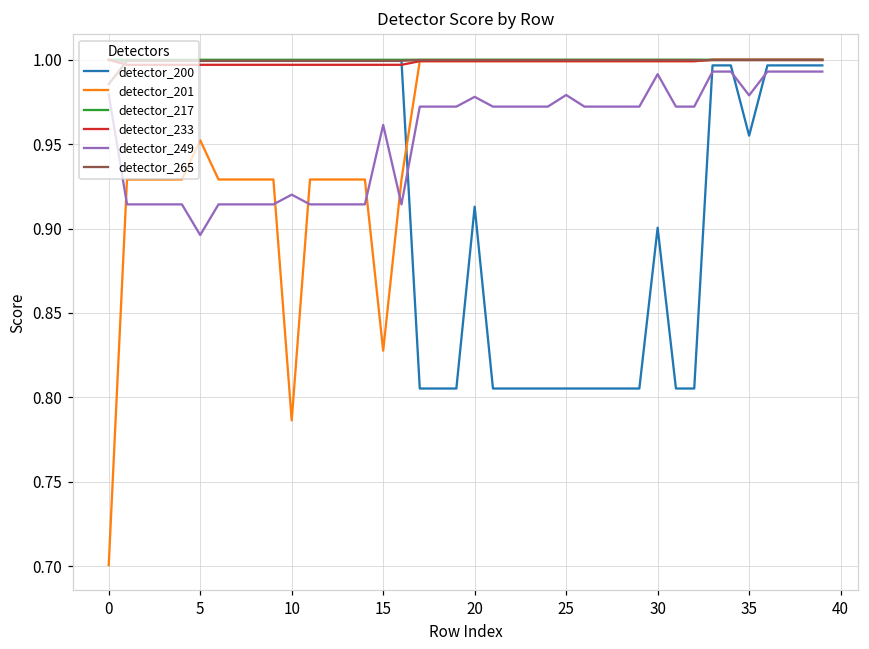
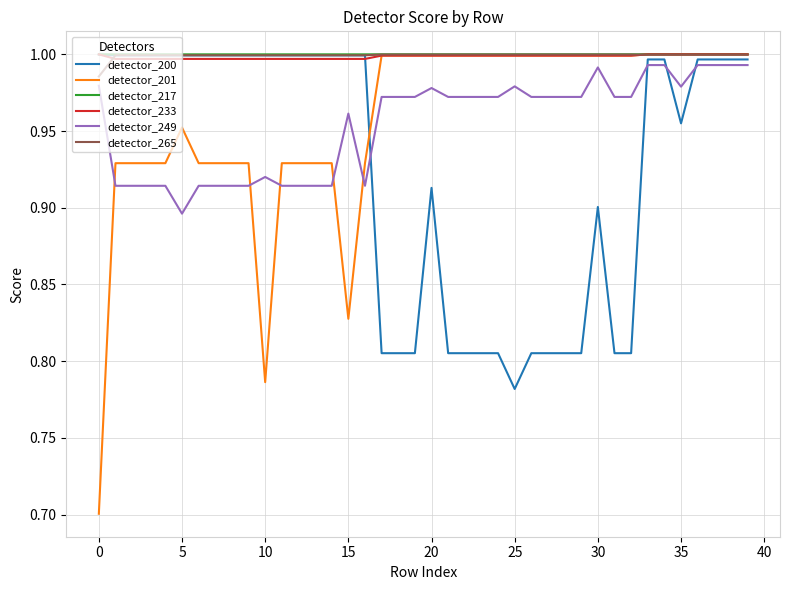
  {
    "detector_200": {
      "20": 0.913,
-     "25": 0.805,
+     "25": 0.782,
      "30": 0.901,
      "35": 0.955
    },
    "detector_201": {
      "0": 0.701,
      "5": 0.952,
      "10": 0.786,
      "15": 0.828
    },
    "detector_233": {
      "5": 0.997,
      "10": 0.997,
      "15": 0.997
    },
    "detector_249": {
      "5": 0.896,
      "10": 0.920,
      "15": 0.961,
      "20": 0.978,
      "25": 0.979,
      "30": 0.991,
      "35": 0.979
    }
  }
